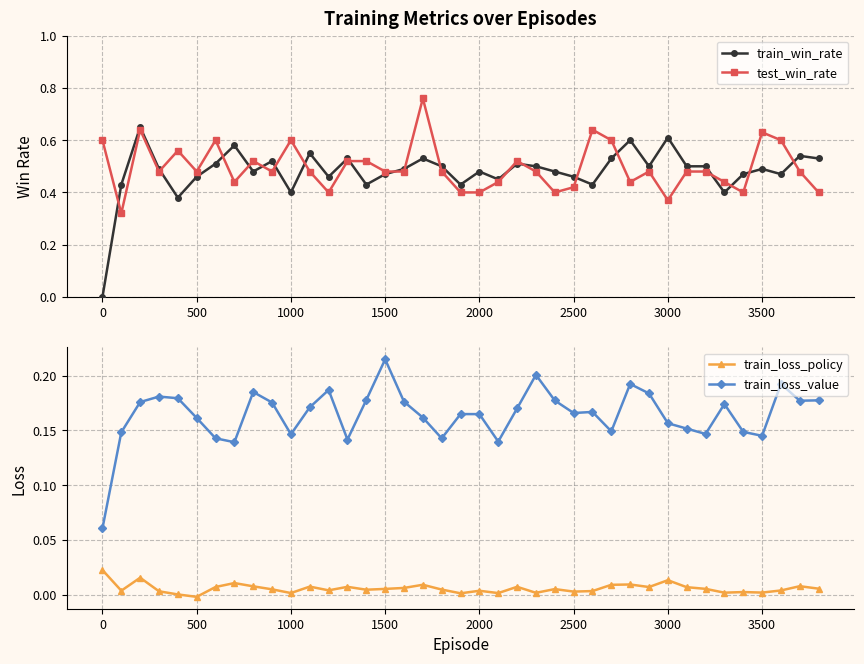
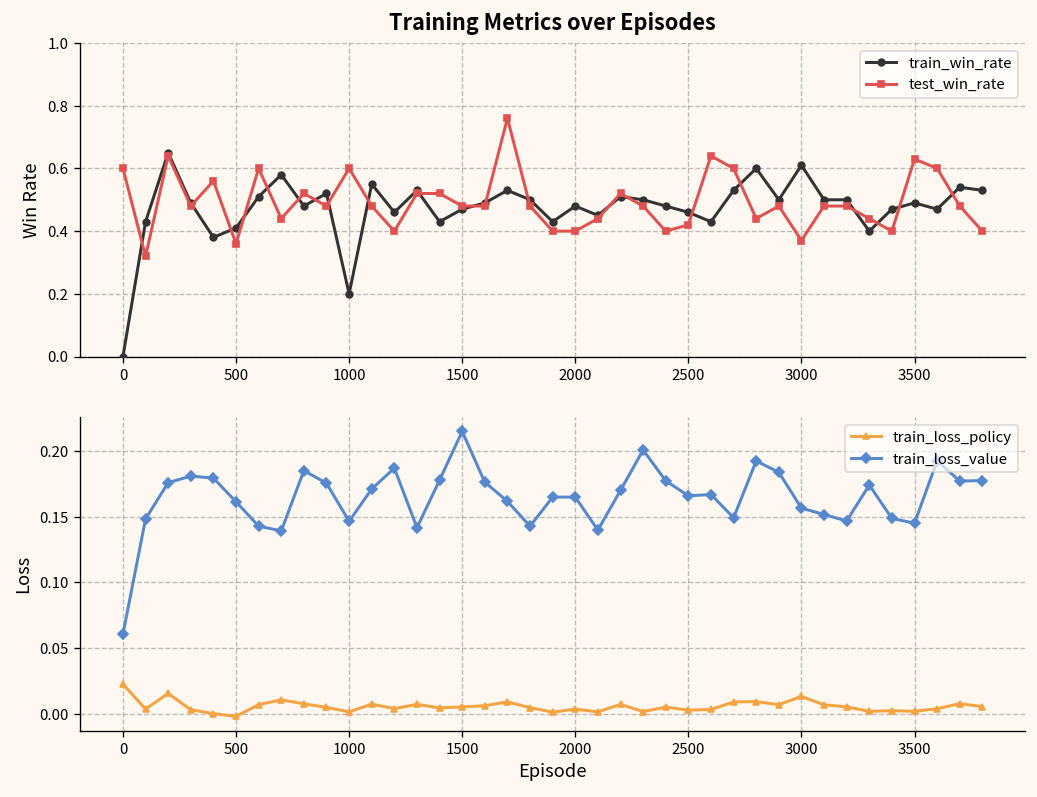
  {
    "Training Metrics over Episodes": {
      "train_win_rate": {
        "0": 0.00,
-       "500": 0.46,
-       "1000": 0.4,
+       "500": 0.41,
+       "1000": 0.2,
        "1500": 0.47,
        "2000": 0.48,
        "2500": 0.46,
        "3000": 0.61,
        "3500": 0.49
      },
      "test_win_rate": {
        "0": 0.60,
-       "500": 0.48,
+       "500": 0.36,
        "1000": 0.60,
        "1500": 0.48,
        "2000": 0.40,
        "2500": 0.42,
        "3000": 0.37,
        "3500": 0.63
      }
    }
  }
